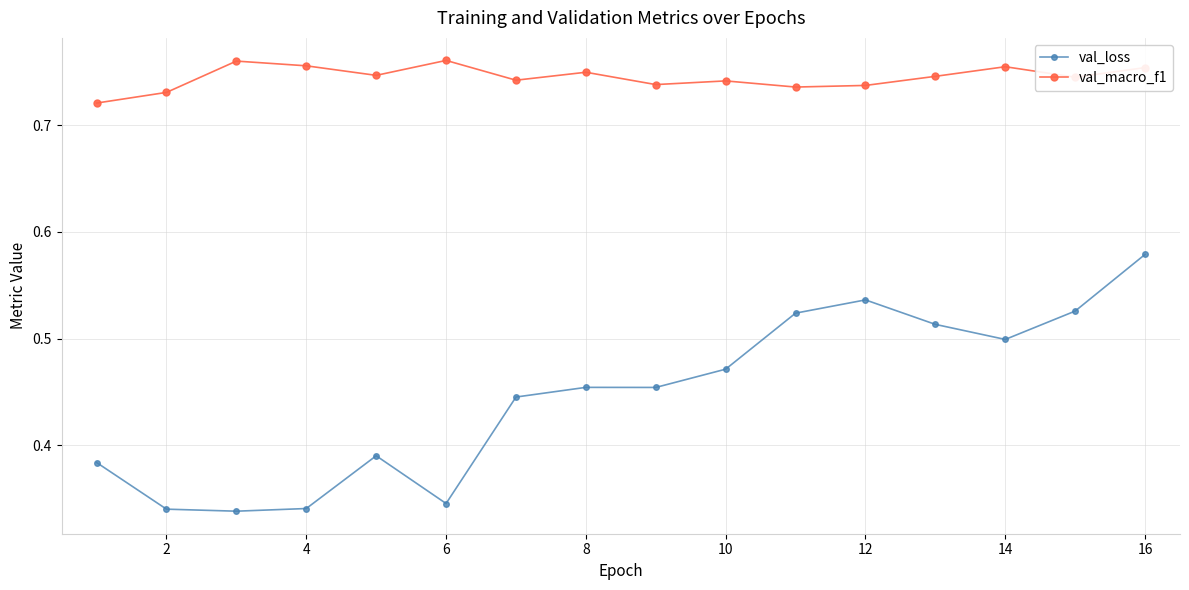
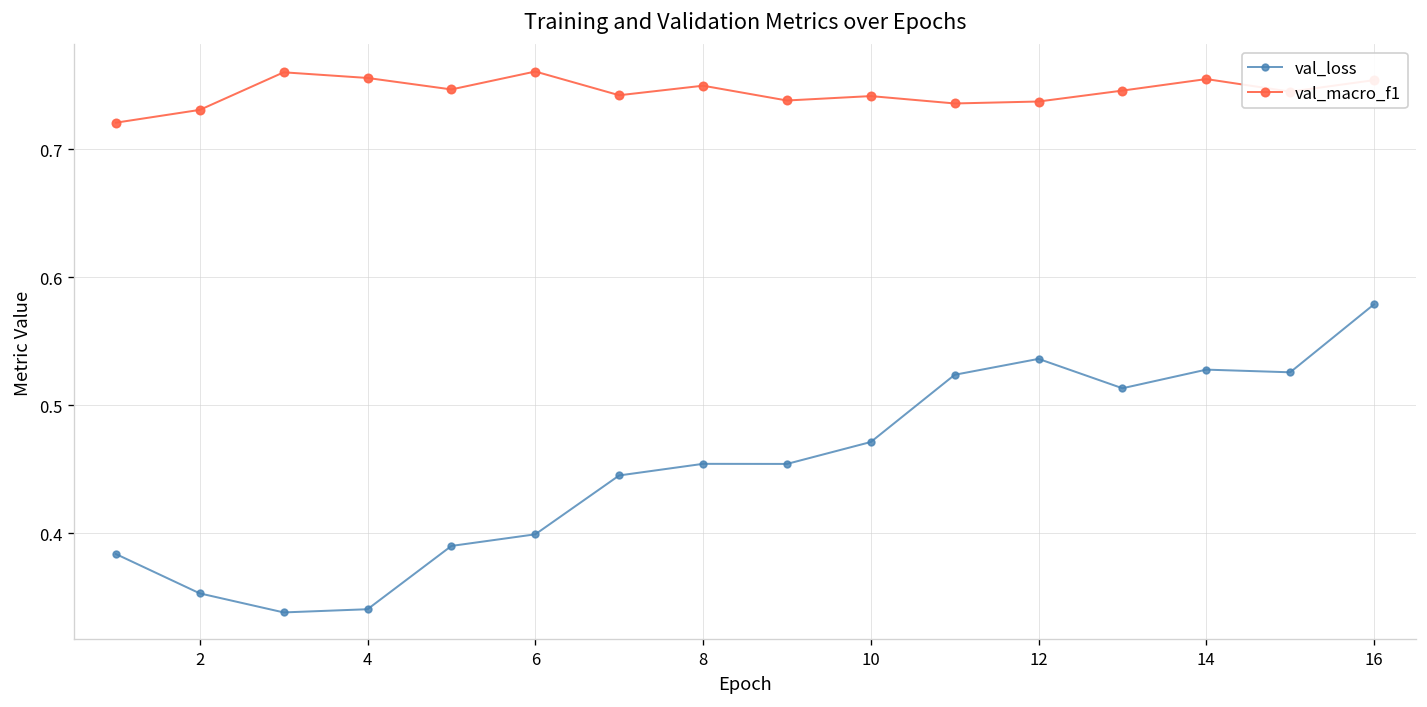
  {
    "val_loss": {
-     "2": 0.340,
+     "2": 0.353,
      "4": 0.341,
-     "6": 0.345,
+     "6": 0.399,
      "8": 0.454,
      "10": 0.471,
      "12": 0.536,
-     "14": 0.499,
+     "14": 0.528,
      "16": 0.579
    },
    "val_macro_f1": {
      "2": 0.731,
      "4": 0.756,
      "6": 0.761,
      "8": 0.750,
      "10": 0.742,
      "12": 0.737,
      "14": 0.755
    }
  }
